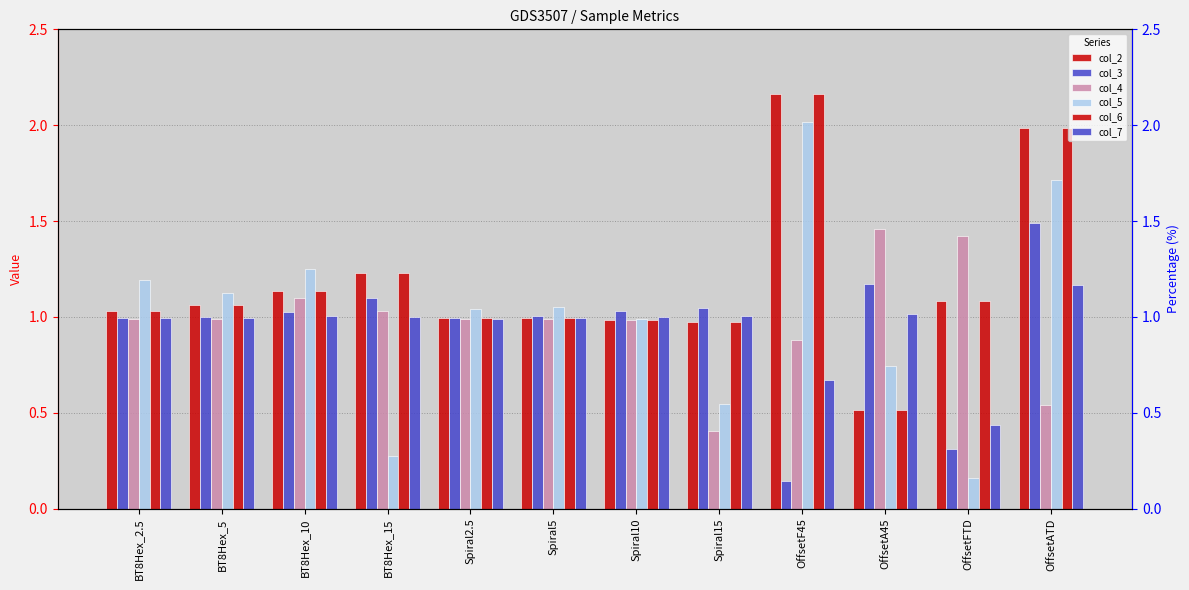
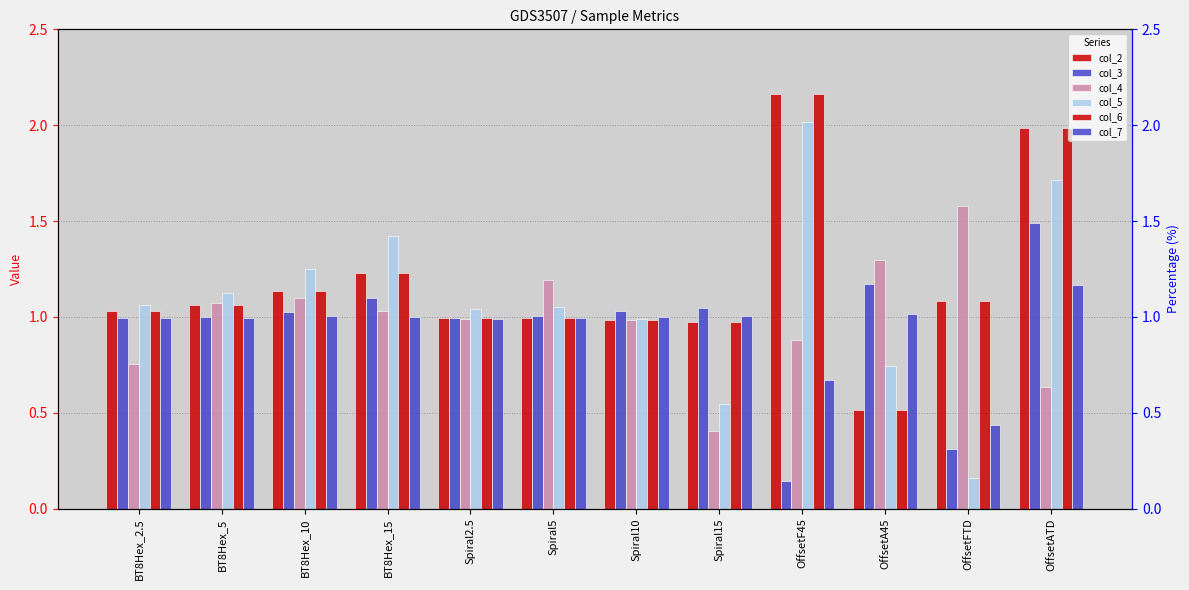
  {
    "col_4": {
-     "BT8Hex_2.5": 0.99,
-     "BT8Hex_5": 0.99,
+     "BT8Hex_2.5": 0.75,
+     "BT8Hex_5": 1.07,
      "BT8Hex_10": 1.10,
      "BT8Hex_15": 1.03,
      "Spiral2.5": 0.99,
-     "Spiral5": 0.99,
+     "Spiral5": 1.19,
      "Spiral10": 0.99,
      "Spiral15": 0.41,
      "OffsetF45": 0.88,
-     "OffsetA45": 1.46,
-     "OffsetFTD": 1.42,
-     "OffsetATD": 0.54
+     "OffsetA45": 1.30,
+     "OffsetFTD": 1.58,
+     "OffsetATD": 0.64
    },
    "col_5": {
-     "BT8Hex_2.5": 1.19,
+     "BT8Hex_2.5": 1.06,
      "BT8Hex_5": 1.12,
      "BT8Hex_10": 1.25,
-     "BT8Hex_15": 0.27,
+     "BT8Hex_15": 1.42,
      "Spiral2.5": 1.04,
      "Spiral5": 1.05,
      "Spiral10": 0.99,
      "Spiral15": 0.55,
      "OffsetF45": 2.02,
      "OffsetA45": 0.74,
      "OffsetFTD": 0.16,
      "OffsetATD": 1.71
    }
  }
